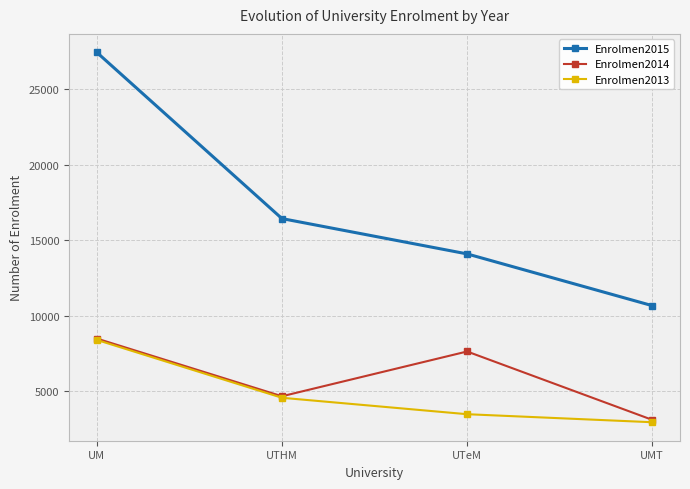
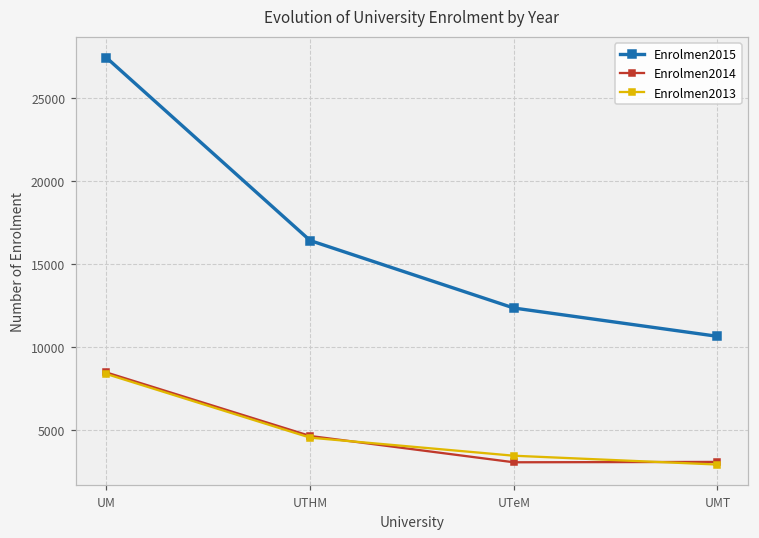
  {
    "Enrolmen2015": {
      "UM": 27500,
      "UTHM": 16400,
-     "UTeM": 14100,
+     "UTeM": 12400,
      "UMT": 10700
    },
    "Enrolmen2014": {
-     "UTeM": 7600
+     "UTeM": 3100
    },
    "Enrolmen2013": {
      "UTeM": 3500
    }
  }
